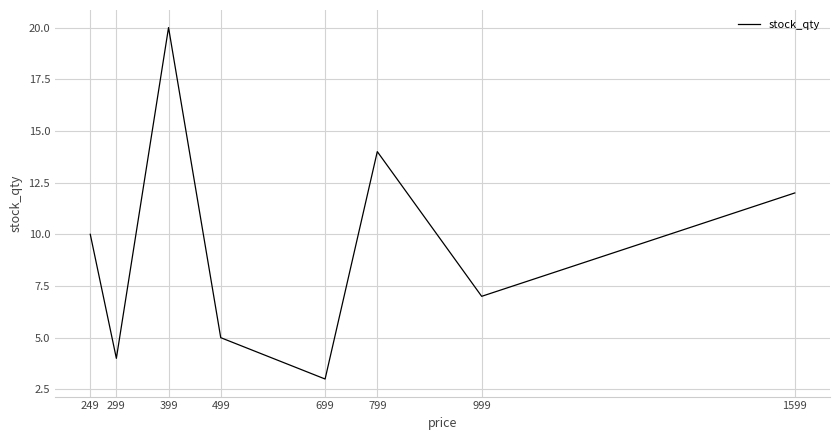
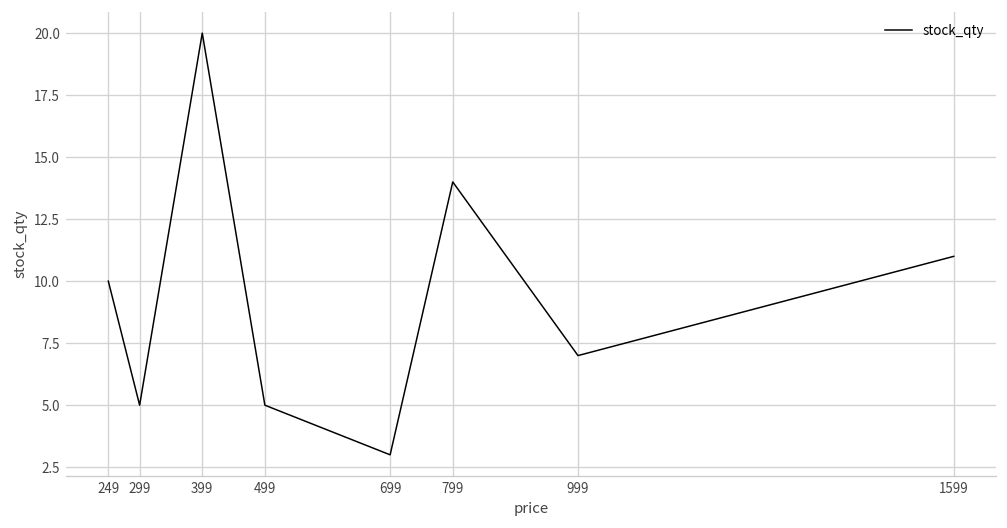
  {
    "249": 10,
-   "299": 4,
+   "299": 5,
    "399": 20,
    "499": 5,
    "699": 3,
    "799": 14,
    "999": 7,
-   "1599": 12
+   "1599": 11
  }
